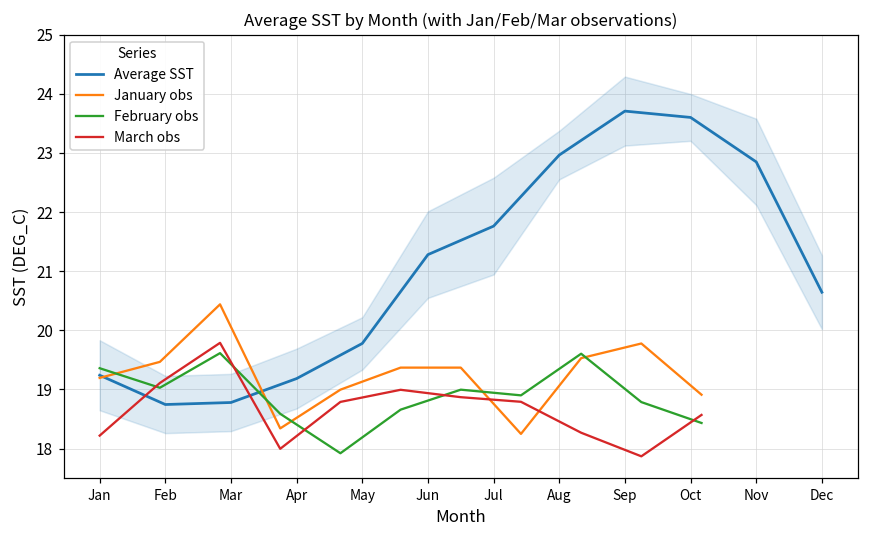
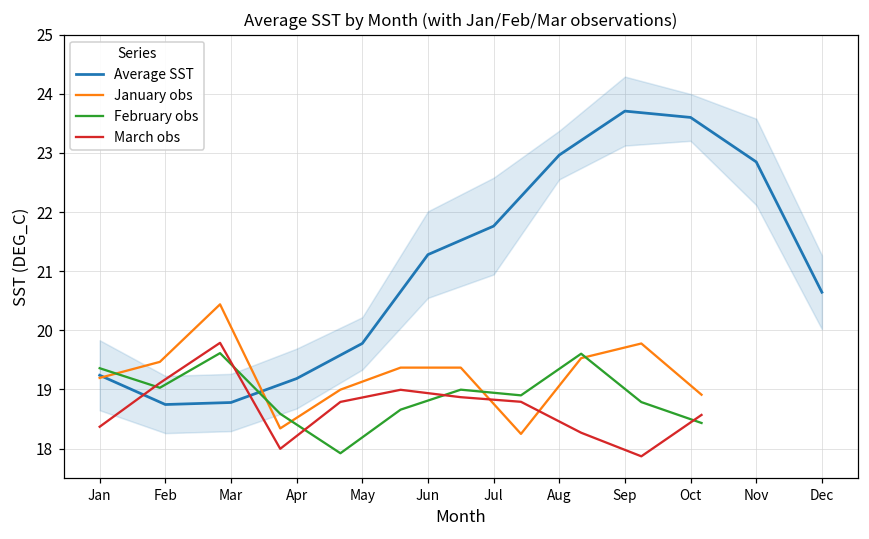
  {
    "February obs": {
      "Jan": 19.4
    },
    "March obs": {
-     "Jan": 18.2
+     "Jan": 18.4
    }
  }
